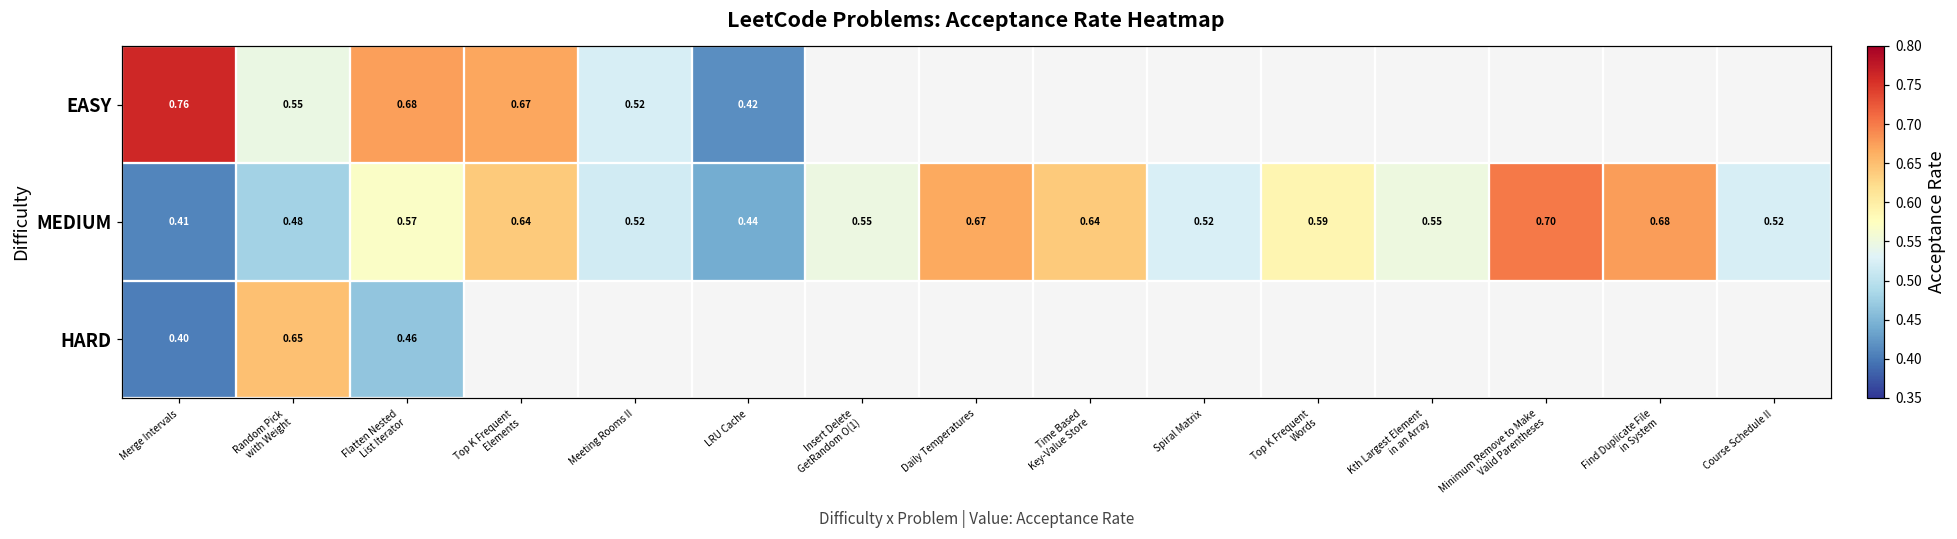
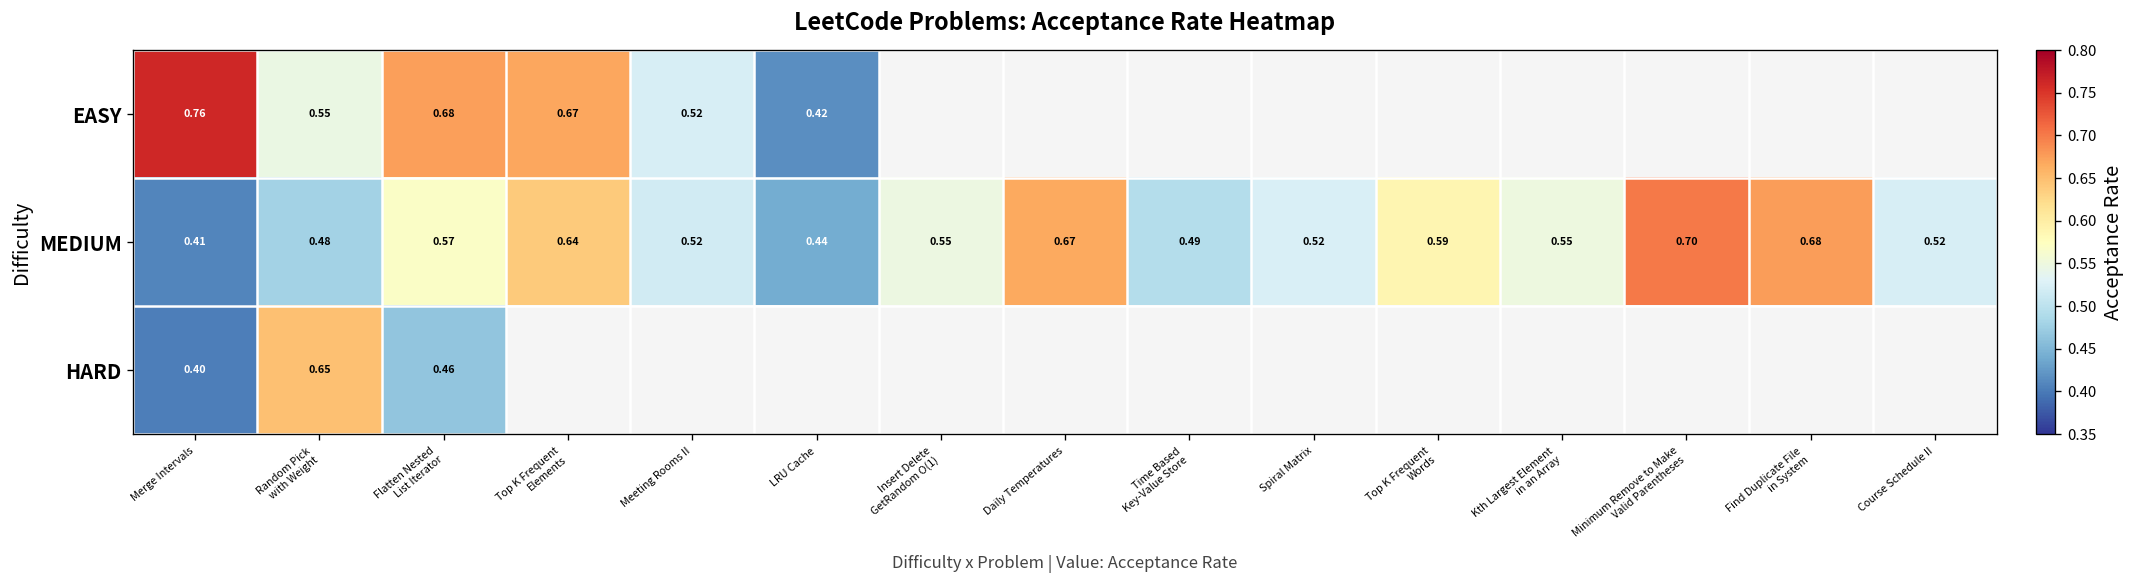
  {
    "EASY": {
      "Merge Intervals": 0.76,
      "Random Pick with Weight": 0.55,
      "Flatten Nested List Iterator": 0.68,
      "Top K Frequent Elements": 0.67,
      "Meeting Rooms II": 0.52,
      "LRU Cache": 0.42
    },
    "MEDIUM": {
      "Merge Intervals": 0.41,
      "Random Pick with Weight": 0.48,
      "Flatten Nested List Iterator": 0.57,
      "Top K Frequent Elements": 0.64,
      "Meeting Rooms II": 0.52,
      "LRU Cache": 0.44,
      "Insert Delete GetRandom O(1)": 0.55,
      "Daily Temperatures": 0.67,
-     "Time Based Key-Value Store": 0.64,
+     "Time Based Key-Value Store": 0.49,
      "Spiral Matrix": 0.52,
      "Top K Frequent Words": 0.59,
      "Kth Largest Element in an Array": 0.55,
      "Minimum Remove to Make Valid Parentheses": 0.70,
      "Find Duplicate File in System": 0.68,
      "Course Schedule II": 0.52
    },
    "HARD": {
      "Merge Intervals": 0.40,
      "Random Pick with Weight": 0.65,
      "Flatten Nested List Iterator": 0.46
    }
  }
